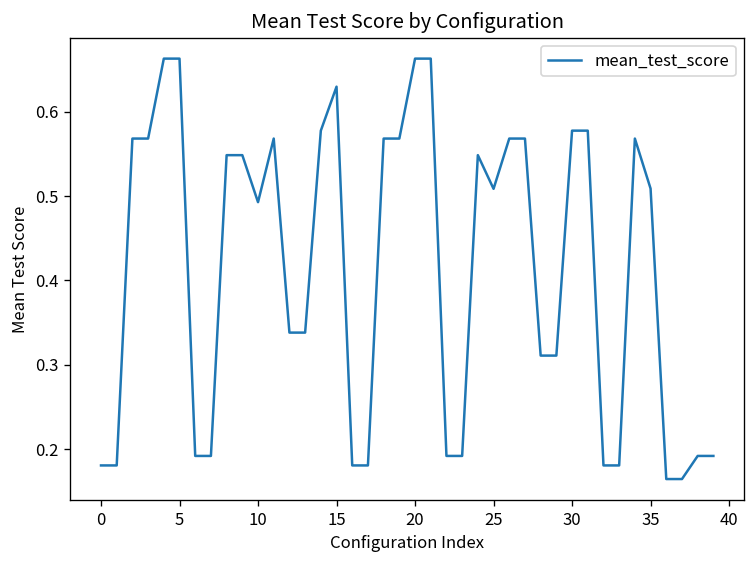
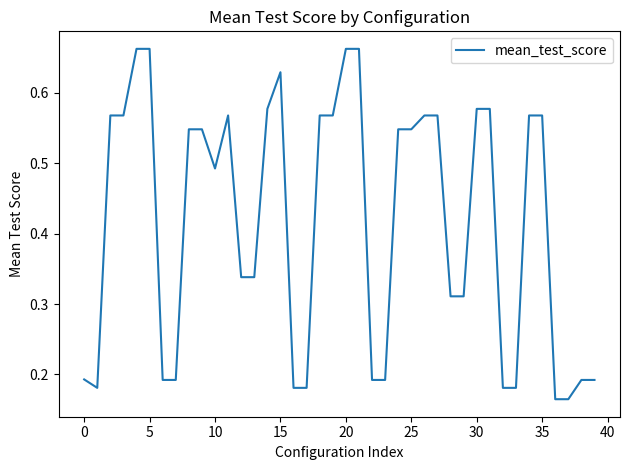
  {
-   "0": 0.18,
+   "0": 0.19,
    "5": 0.66,
    "10": 0.49,
    "15": 0.63,
    "20": 0.66,
-   "25": 0.51,
+   "25": 0.55,
    "30": 0.58,
-   "35": 0.51
+   "35": 0.57
  }
